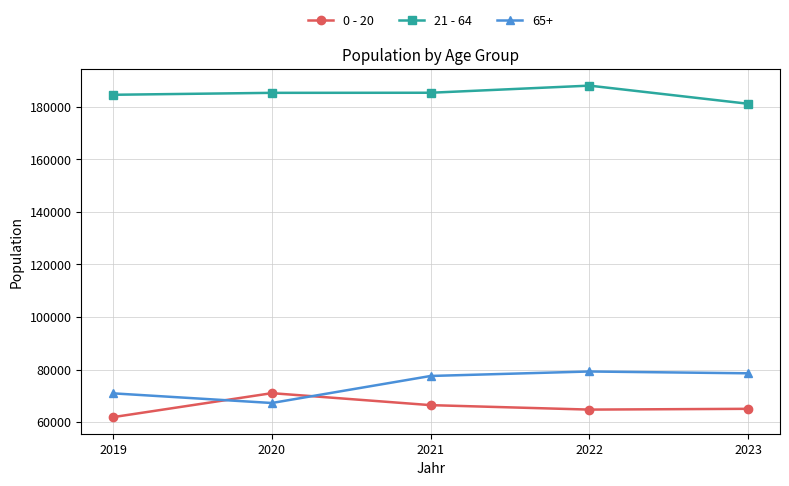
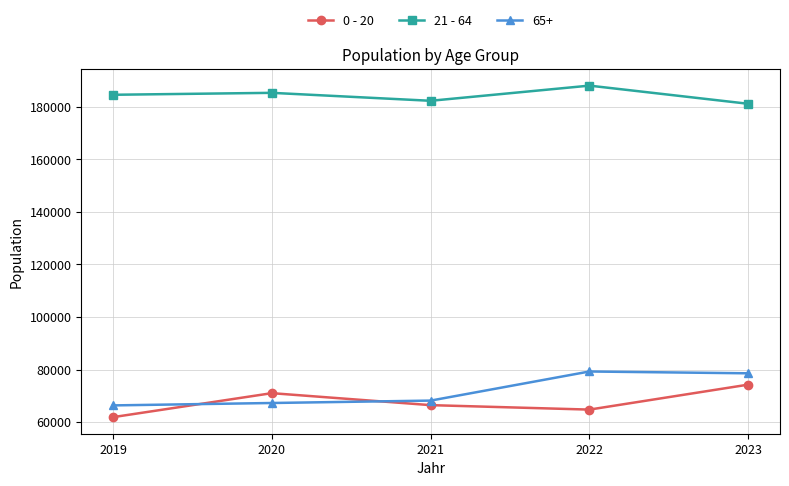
  {
    "0 - 20": {
      "2019": 62000,
      "2020": 71000,
      "2021": 66000,
      "2022": 65000,
-     "2023": 65000
+     "2023": 74000
    },
    "21 - 64": {
      "2019": 185000,
      "2020": 185000,
-     "2021": 185000,
+     "2021": 182000,
      "2022": 188000,
      "2023": 181000
    },
    "65+": {
-     "2019": 71000,
+     "2019": 66000,
      "2020": 67000,
-     "2021": 78000,
+     "2021": 68000,
      "2022": 79000,
      "2023": 79000
    }
  }
